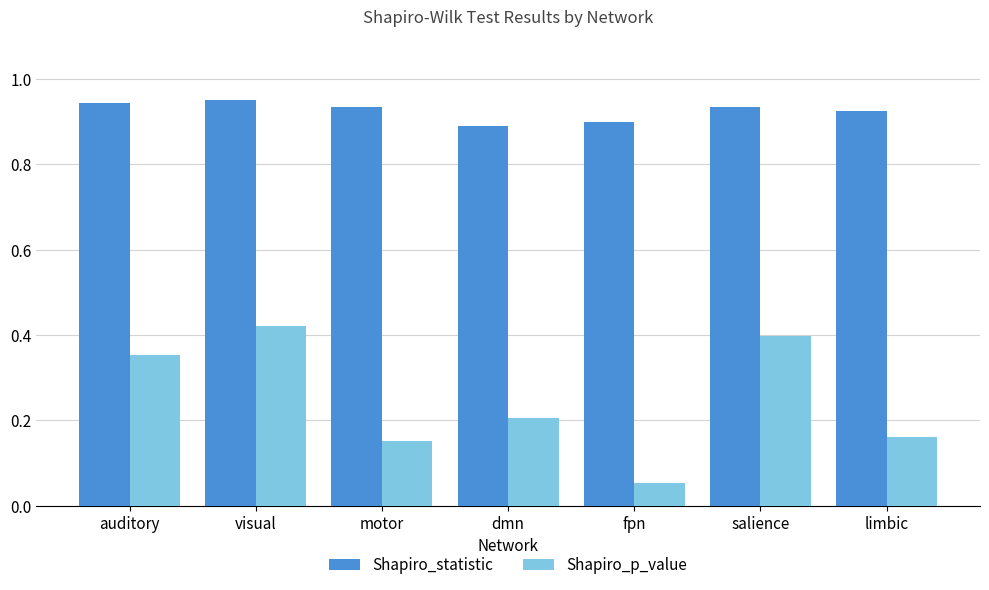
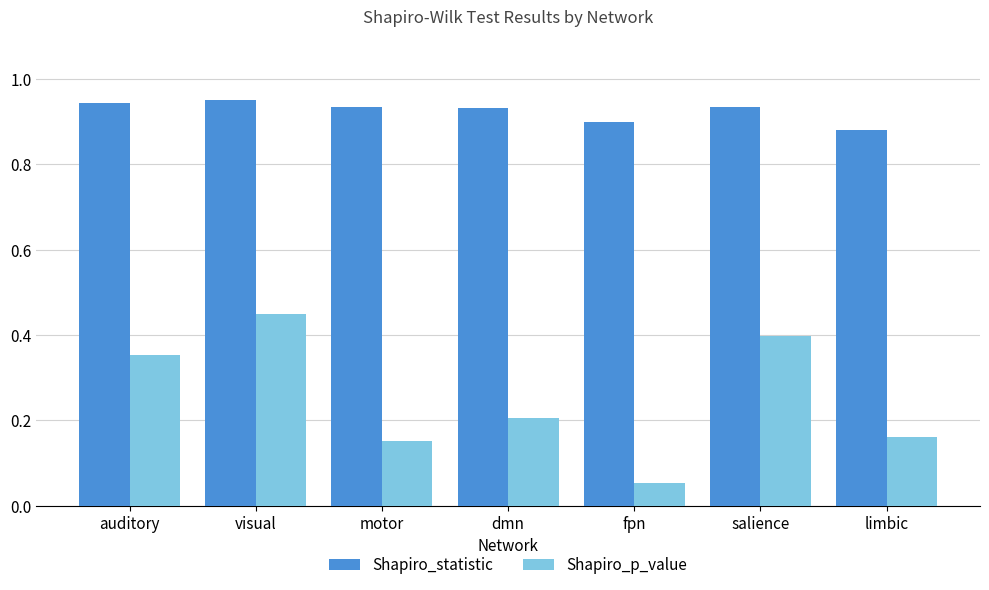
  {
    "Shapiro_statistic": {
      "auditory": 0.94,
      "visual": 0.95,
      "motor": 0.93,
-     "dmn": 0.89,
+     "dmn": 0.93,
      "fpn": 0.90,
      "salience": 0.93,
-     "limbic": 0.93
+     "limbic": 0.88
    },
    "Shapiro_p_value": {
      "auditory": 0.35,
-     "visual": 0.42,
+     "visual": 0.45,
      "motor": 0.15,
      "dmn": 0.20,
      "fpn": 0.05,
      "salience": 0.40,
      "limbic": 0.16
    }
  }
